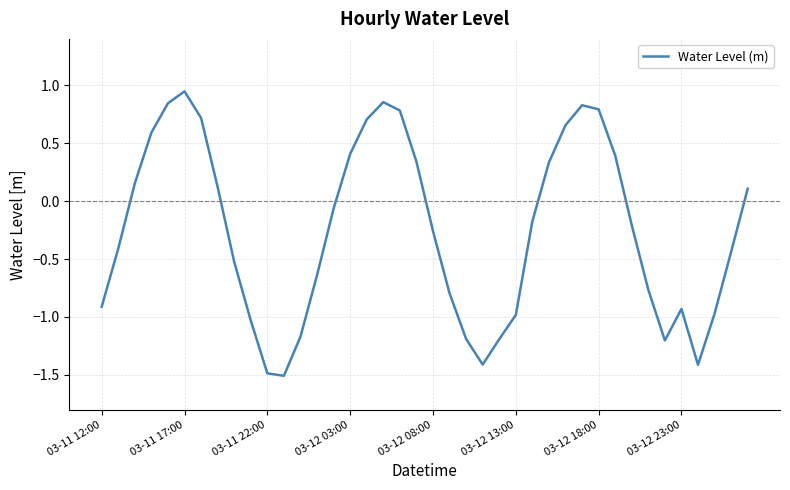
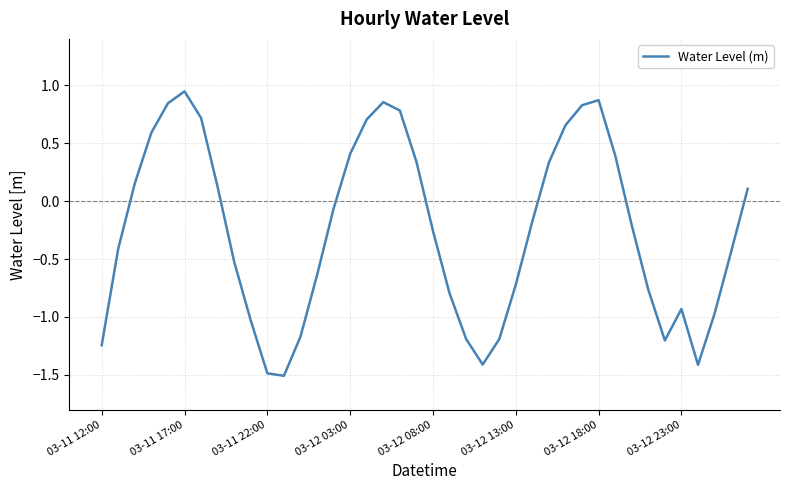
  {
-   "03-11 12:00": -0.91,
+   "03-11 12:00": -1.24,
    "03-11 17:00": 0.95,
    "03-11 22:00": -1.49,
    "03-12 03:00": 0.41,
    "03-12 08:00": -0.26,
-   "03-12 13:00": -0.98,
-   "03-12 18:00": 0.79,
+   "03-12 13:00": -0.72,
+   "03-12 18:00": 0.87,
    "03-12 23:00": -0.93
  }
